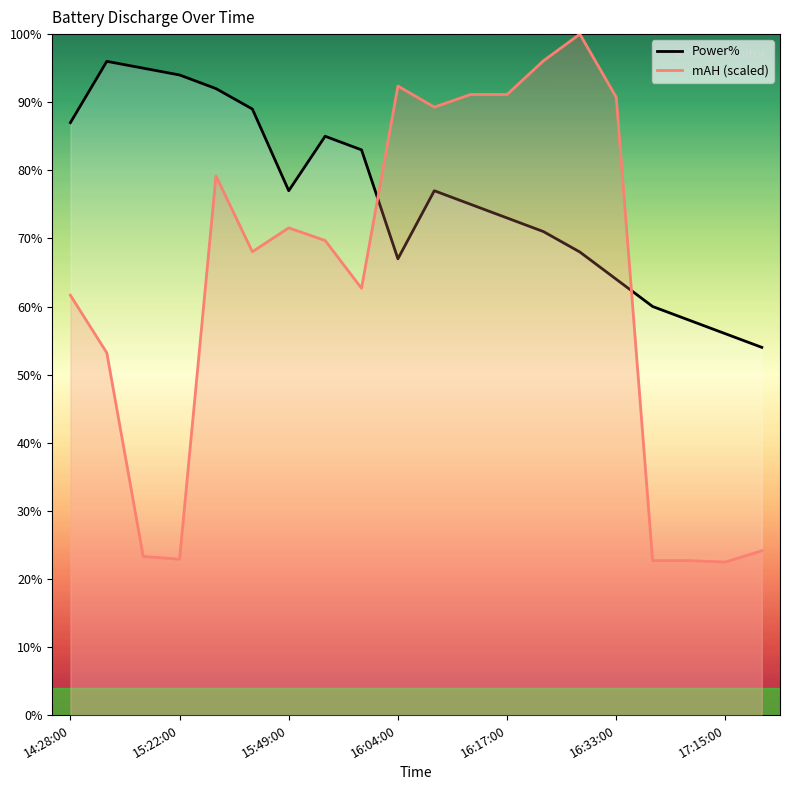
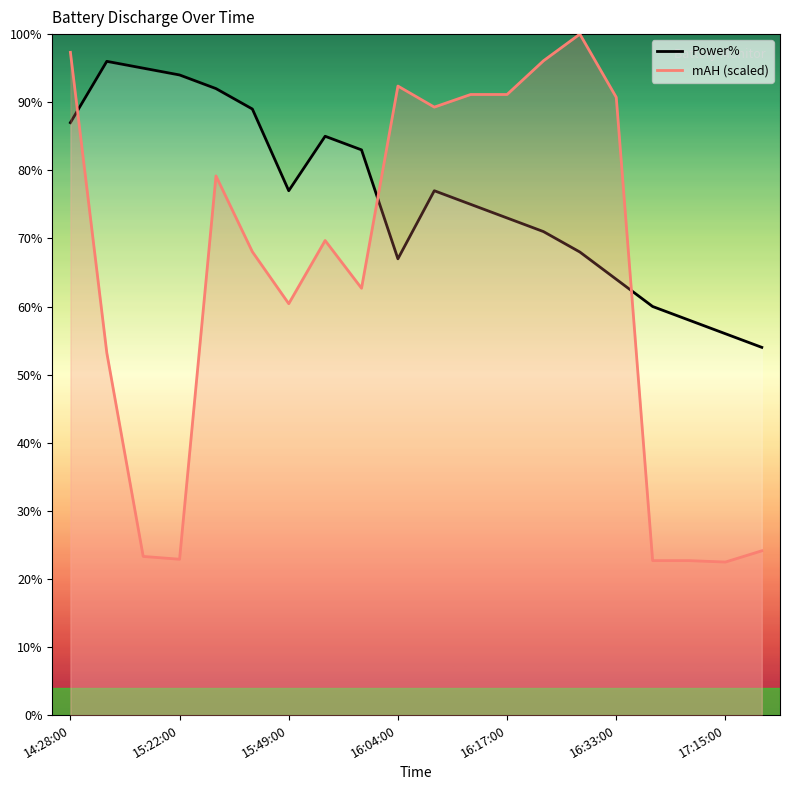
  {
    "Power%": {
      "14:28:00": "87%",
      "15:22:00": "94%",
      "15:49:00": "77%",
      "16:04:00": "67%",
      "16:17:00": "73%",
      "16:33:00": "64%",
      "17:15:00": "56%"
    },
    "mAH (scaled)": {
-     "14:28:00": "62%",
+     "14:28:00": "97%",
      "15:22:00": "23%",
-     "15:49:00": "72%",
+     "15:49:00": "60%",
      "16:04:00": "92%",
      "16:17:00": "91%",
      "16:33:00": "91%",
      "17:15:00": "22%"
    }
  }
